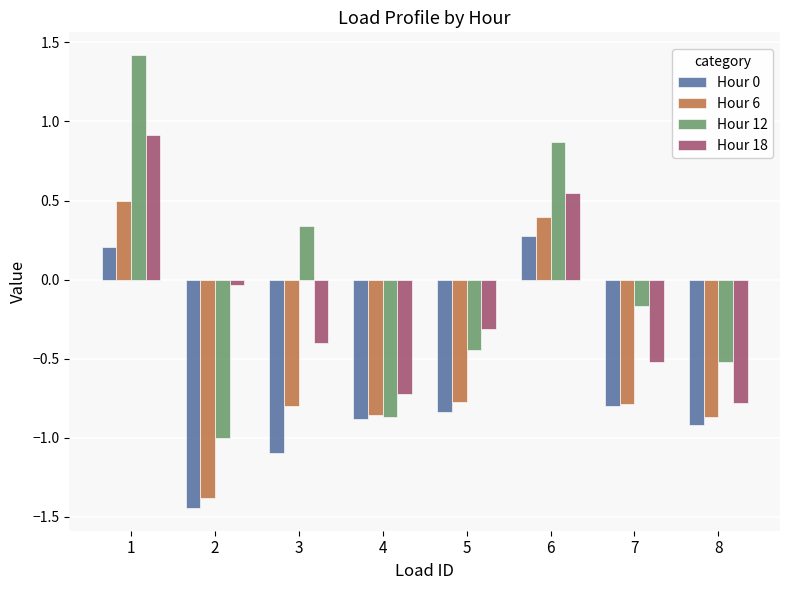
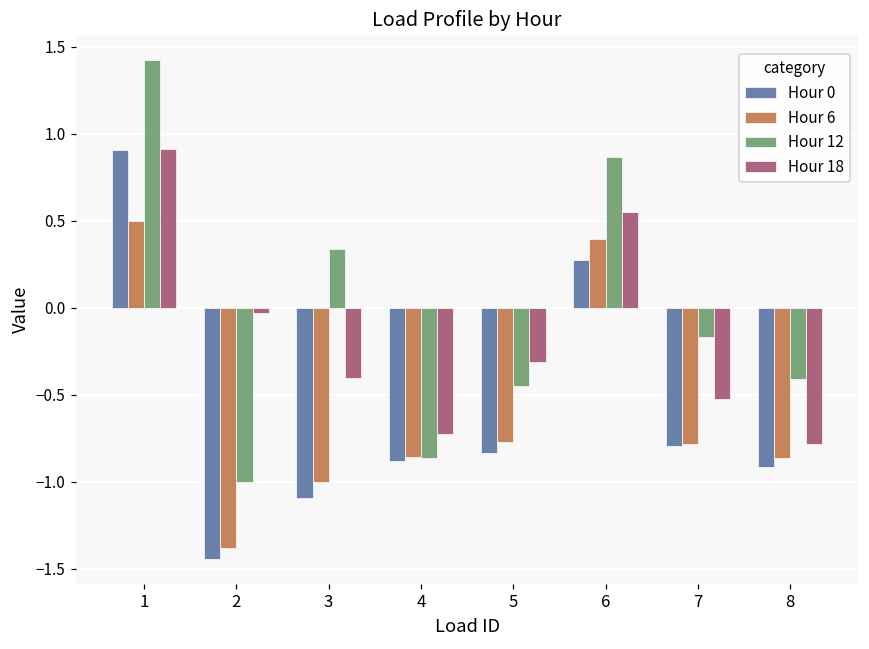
  {
    "Hour 0": {
-     "1": 0.21,
+     "1": 0.91,
      "2": -1.44,
      "3": -1.09,
      "4": -0.88,
      "5": -0.84,
      "6": 0.27,
      "7": -0.80,
      "8": -0.92
    },
    "Hour 6": {
      "1": 0.50,
      "2": -1.38,
-     "3": -0.80,
+     "3": -1.00,
      "4": -0.86,
      "5": -0.77,
      "6": 0.39,
      "7": -0.79,
      "8": -0.87
    },
    "Hour 12": {
      "1": 1.42,
      "2": -1.00,
      "3": 0.34,
      "4": -0.87,
      "5": -0.45,
      "6": 0.87,
      "7": -0.17,
-     "8": -0.52
+     "8": -0.41
    },
    "Hour 18": {
      "1": 0.91,
      "2": -0.03,
      "3": -0.40,
      "4": -0.73,
      "5": -0.31,
      "6": 0.55,
      "7": -0.52,
      "8": -0.78
    }
  }
